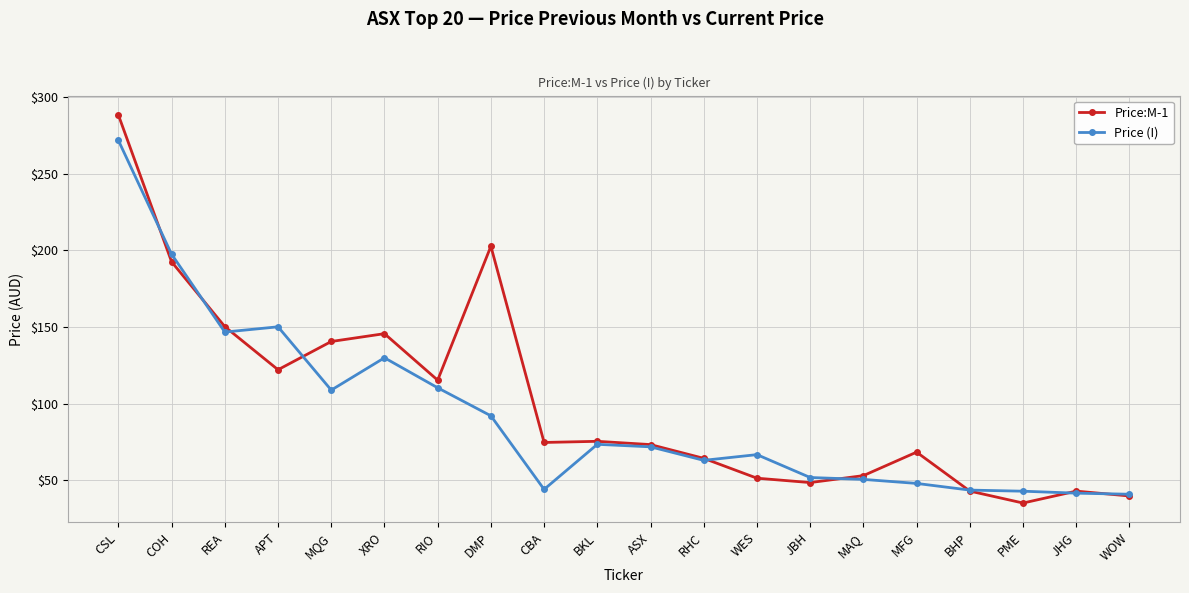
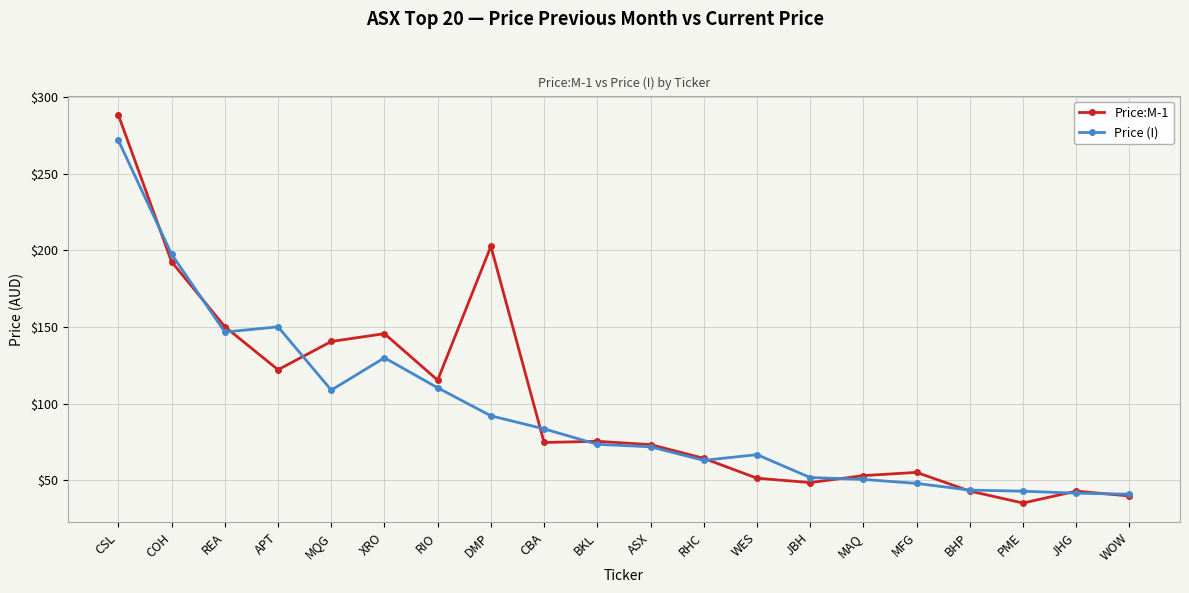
  {
    "Price:M-1": {
      "CSL": "$288",
      "COH": "$193",
      "REA": "$150",
      "APT": "$122",
      "MQG": "$141",
      "XRO": "$146",
      "RIO": "$115",
      "DMP": "$203",
      "CBA": "$75",
      "BKL": "$75",
      "WES": "$51",
      "JBH": "$48",
      "MAQ": "$53",
-     "MFG": "$68",
+     "MFG": "$55",
      "PME": "$35"
    },
    "Price (I)": {
      "CSL": "$272",
      "COH": "$197",
      "REA": "$147",
      "APT": "$150",
      "MQG": "$109",
      "XRO": "$130",
      "RIO": "$110",
      "DMP": "$92",
-     "CBA": "$44",
+     "CBA": "$84",
      "BKL": "$73",
      "WES": "$67",
      "JBH": "$52",
      "MAQ": "$51",
      "MFG": "$48",
      "PME": "$43"
    }
  }
